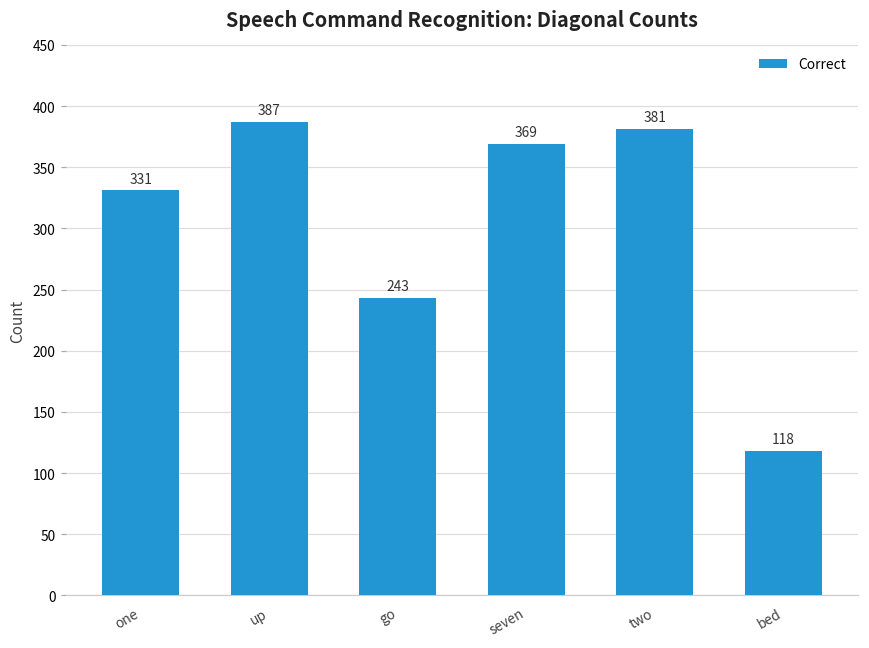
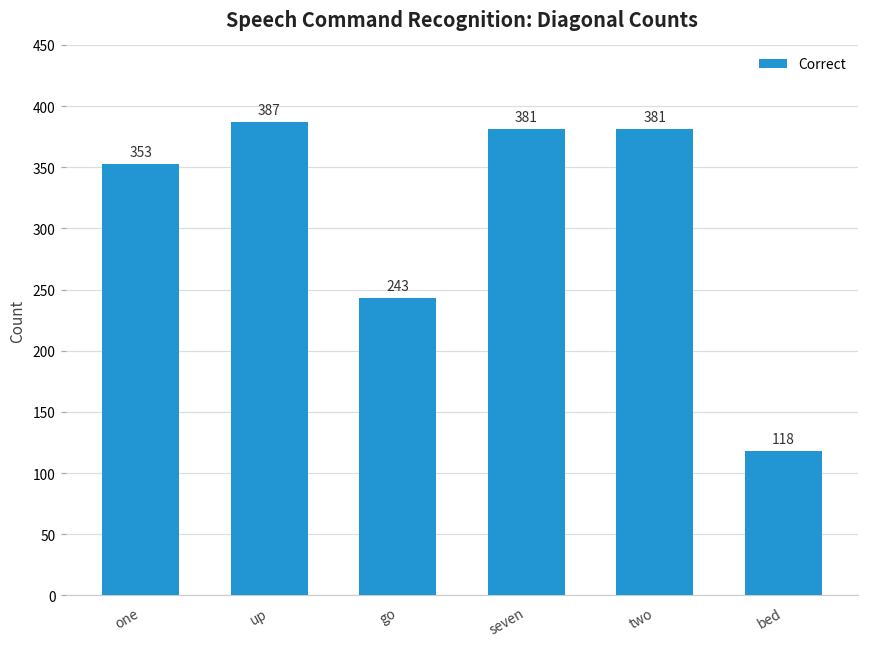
  {
-   "one": 331,
+   "one": 353,
    "up": 387,
    "go": 243,
-   "seven": 369,
+   "seven": 381,
    "two": 381,
    "bed": 118
  }
